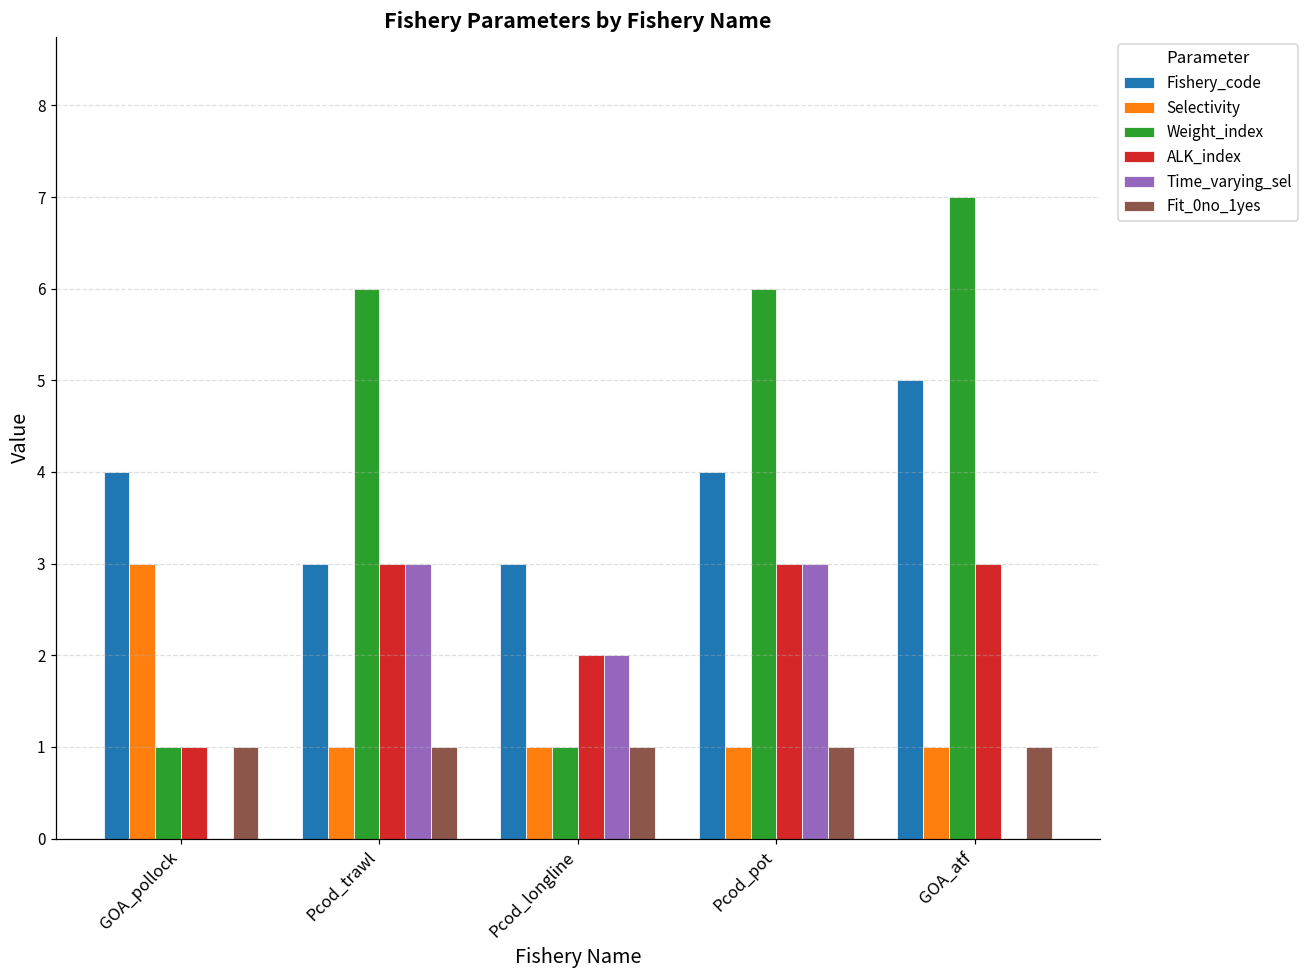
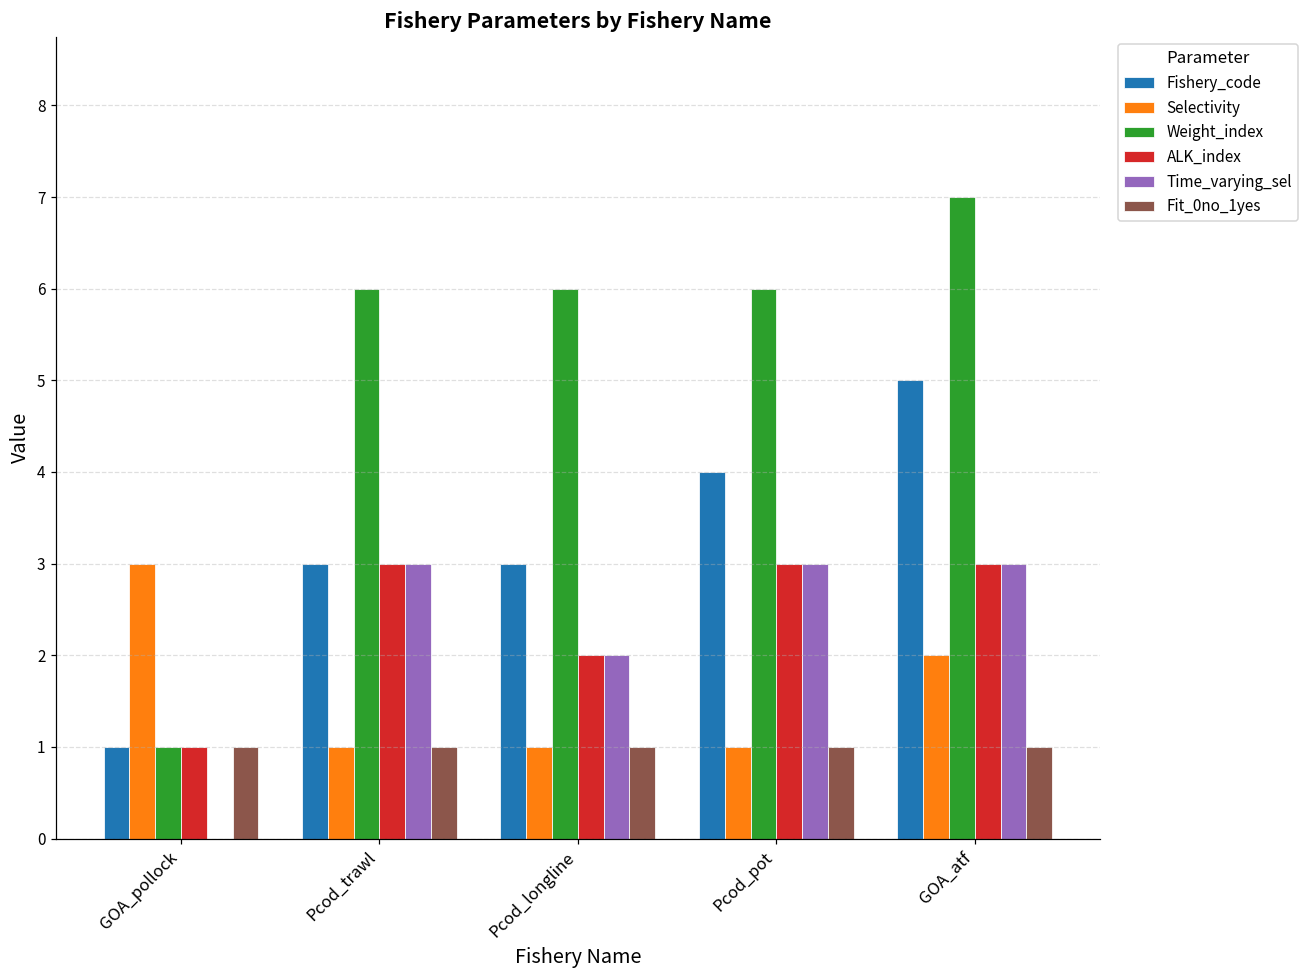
  {
    "Fishery_code": {
-     "GOA_pollock": 4,
+     "GOA_pollock": 1,
      "Pcod_trawl": 3,
      "Pcod_longline": 3,
      "Pcod_pot": 4,
      "GOA_atf": 5
    },
    "Selectivity": {
      "GOA_pollock": 3,
      "Pcod_trawl": 1,
      "Pcod_longline": 1,
      "Pcod_pot": 1,
-     "GOA_atf": 1
+     "GOA_atf": 2
    },
    "Weight_index": {
      "GOA_pollock": 1,
      "Pcod_trawl": 6,
-     "Pcod_longline": 1,
+     "Pcod_longline": 6,
      "Pcod_pot": 6,
      "GOA_atf": 7
    },
    "ALK_index": {
      "GOA_pollock": 1,
      "Pcod_trawl": 3,
      "Pcod_longline": 2,
      "Pcod_pot": 3,
      "GOA_atf": 3
    },
    "Time_varying_sel": {
      "GOA_pollock": 0,
      "Pcod_trawl": 3,
      "Pcod_longline": 2,
      "Pcod_pot": 3,
-     "GOA_atf": 0
+     "GOA_atf": 3
    },
    "Fit_0no_1yes": {
      "GOA_pollock": 1,
      "Pcod_trawl": 1,
      "Pcod_longline": 1,
      "Pcod_pot": 1,
      "GOA_atf": 1
    }
  }
